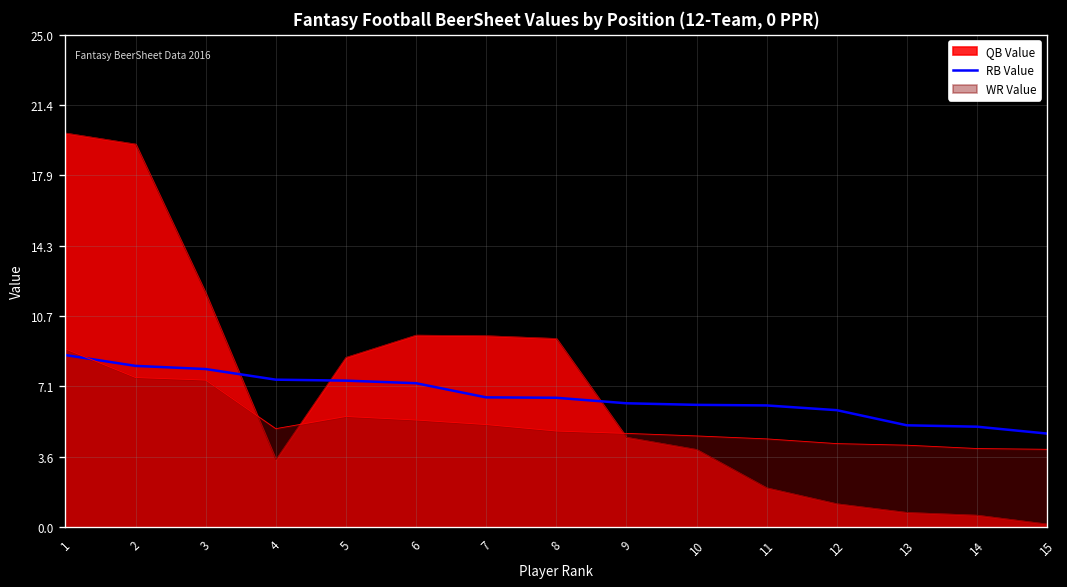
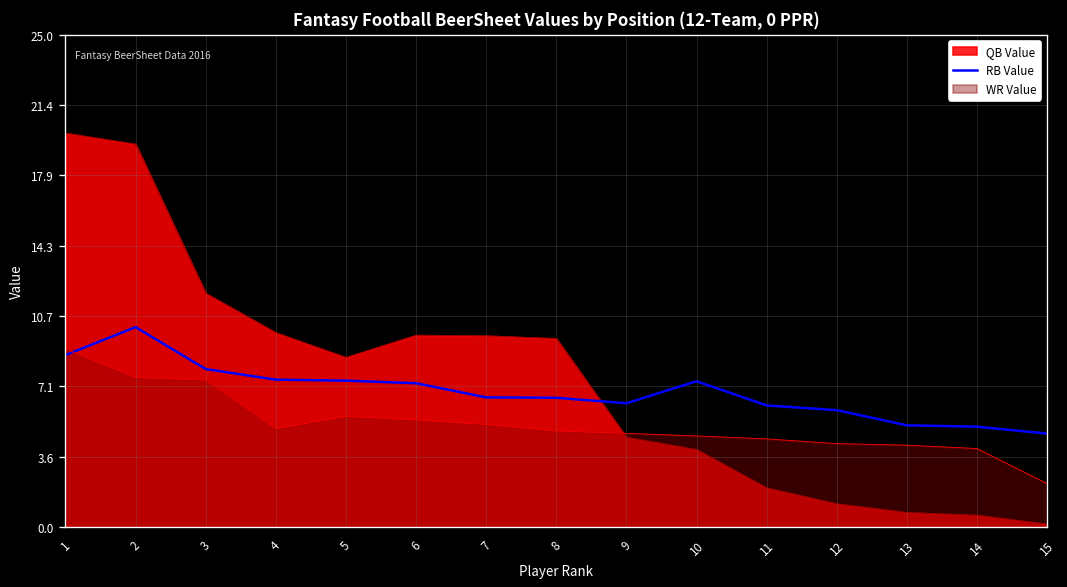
  {
    "QB Value": {
      "1": 20.0,
      "2": 19.5,
      "3": 11.9,
-     "4": 3.4,
+     "4": 9.9,
      "5": 8.6,
      "6": 9.7,
      "7": 9.7,
      "8": 9.6,
      "9": 4.6,
      "10": 3.9,
      "11": 2.0,
      "12": 1.2,
      "13": 0.7,
      "14": 0.6,
      "15": 0.1
    },
    "RB Value": {
      "1": 8.7,
-     "2": 8.2,
+     "2": 10.2,
      "3": 8.0,
      "4": 7.5,
      "5": 7.4,
      "6": 7.3,
      "7": 6.6,
      "8": 6.6,
      "9": 6.3,
-     "10": 6.2,
+     "10": 7.4,
      "11": 6.2,
      "12": 5.9,
      "13": 5.2,
      "14": 5.1,
      "15": 4.7
    },
    "WR Value": {
      "1": 9.0,
      "2": 7.6,
      "3": 7.5,
      "4": 5.0,
      "5": 5.6,
      "6": 5.4,
      "7": 5.2,
      "8": 4.9,
      "9": 4.8,
      "10": 4.6,
      "11": 4.5,
      "12": 4.2,
      "13": 4.2,
      "14": 4.0,
-     "15": 3.9
+     "15": 2.2
    }
  }
